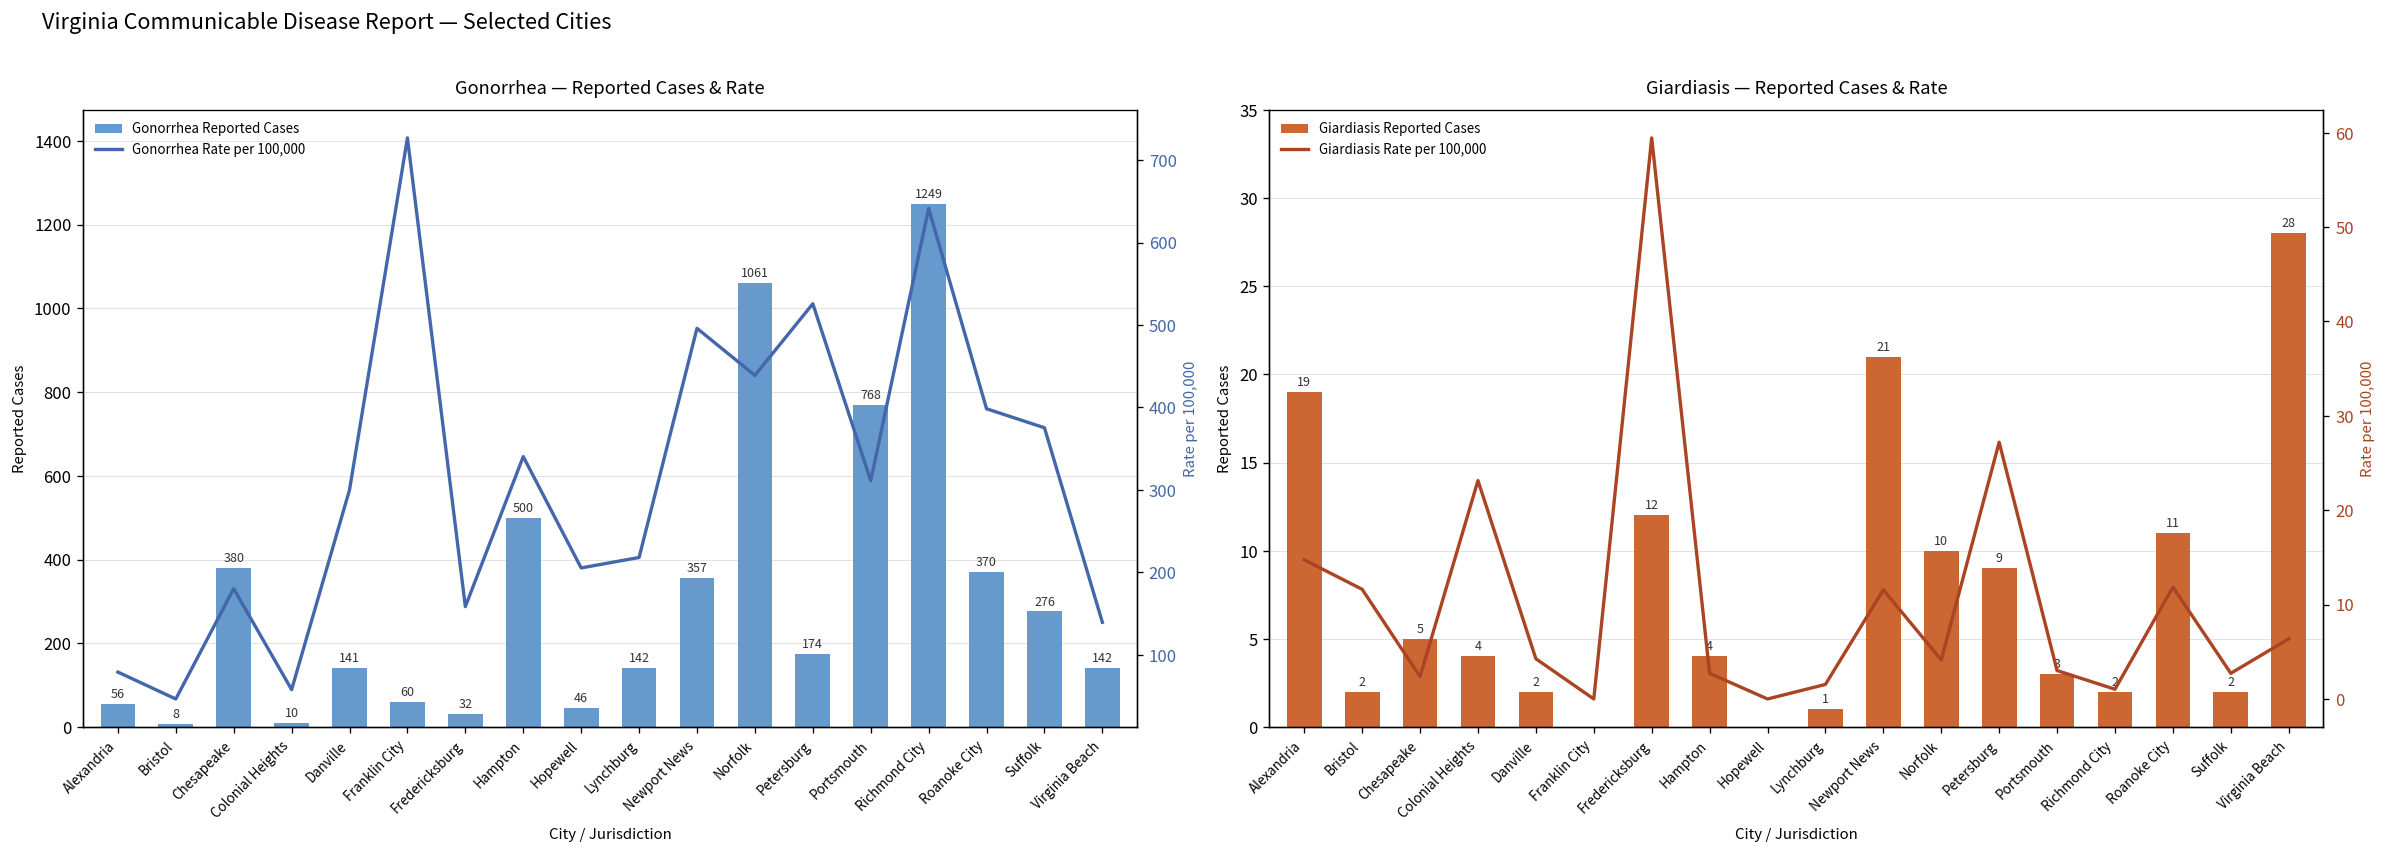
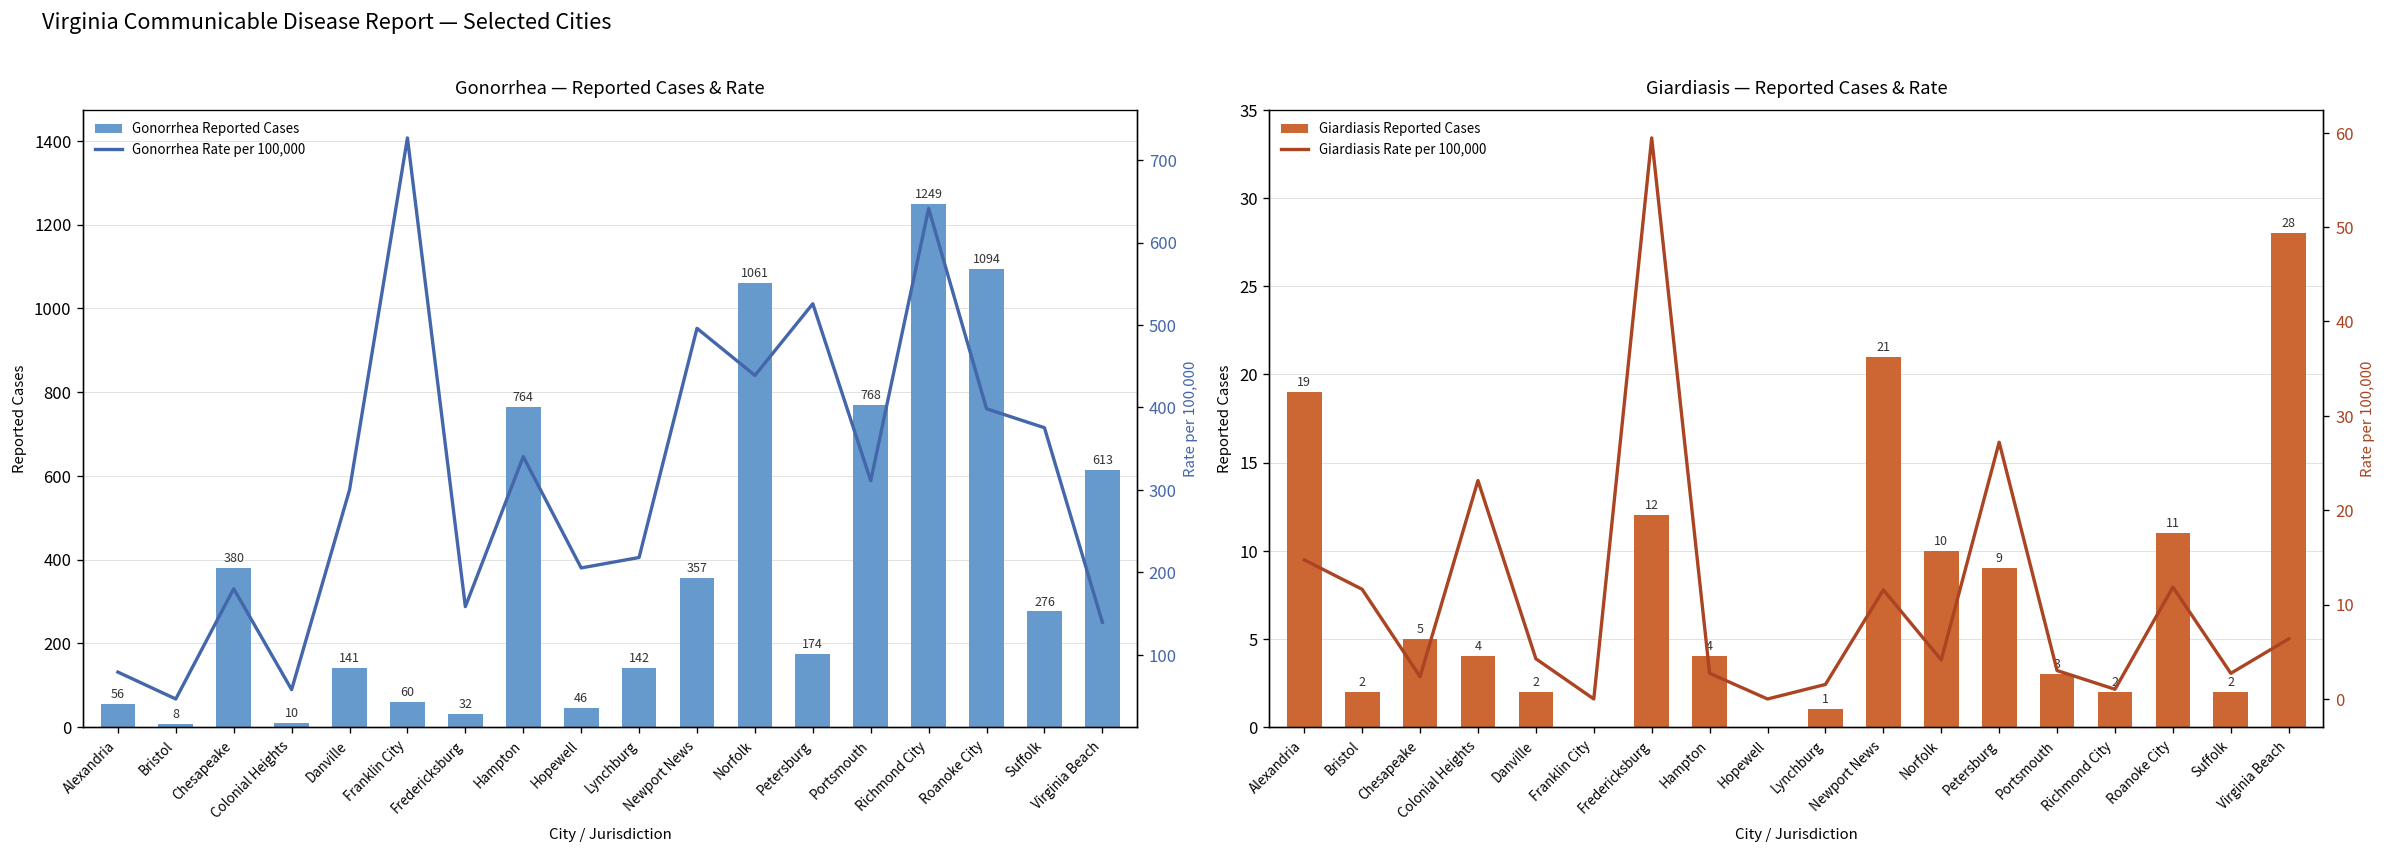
  {
    "Gonorrhea — Reported Cases & Rate": {
      "Gonorrhea Reported Cases": {
        "Alexandria": 56,
        "Bristol": 8,
        "Chesapeake": 380,
        "Colonial Heights": 10,
        "Danville": 141,
        "Franklin City": 60,
        "Fredericksburg": 32,
-       "Hampton": 500,
+       "Hampton": 764,
        "Hopewell": 46,
        "Lynchburg": 142,
        "Newport News": 357,
        "Norfolk": 1061,
        "Petersburg": 174,
        "Portsmouth": 768,
        "Richmond City": 1249,
-       "Roanoke City": 370,
+       "Roanoke City": 1094,
        "Suffolk": 276,
-       "Virginia Beach": 142
+       "Virginia Beach": 613
      }
    }
  }
